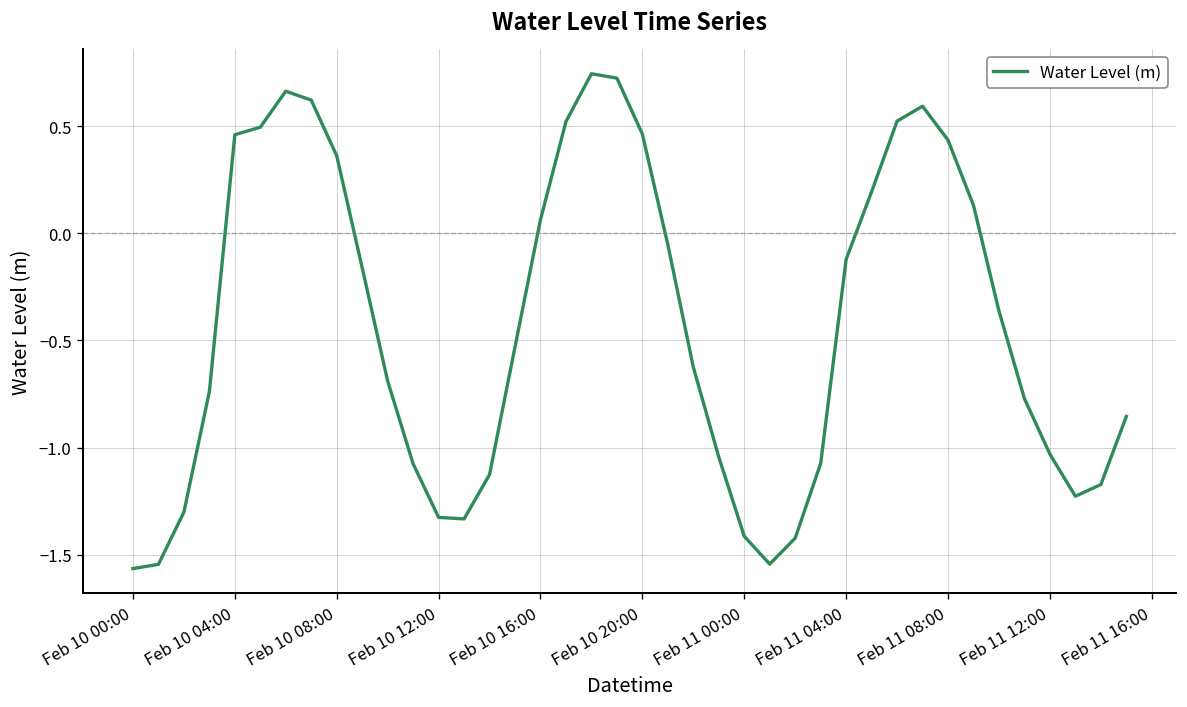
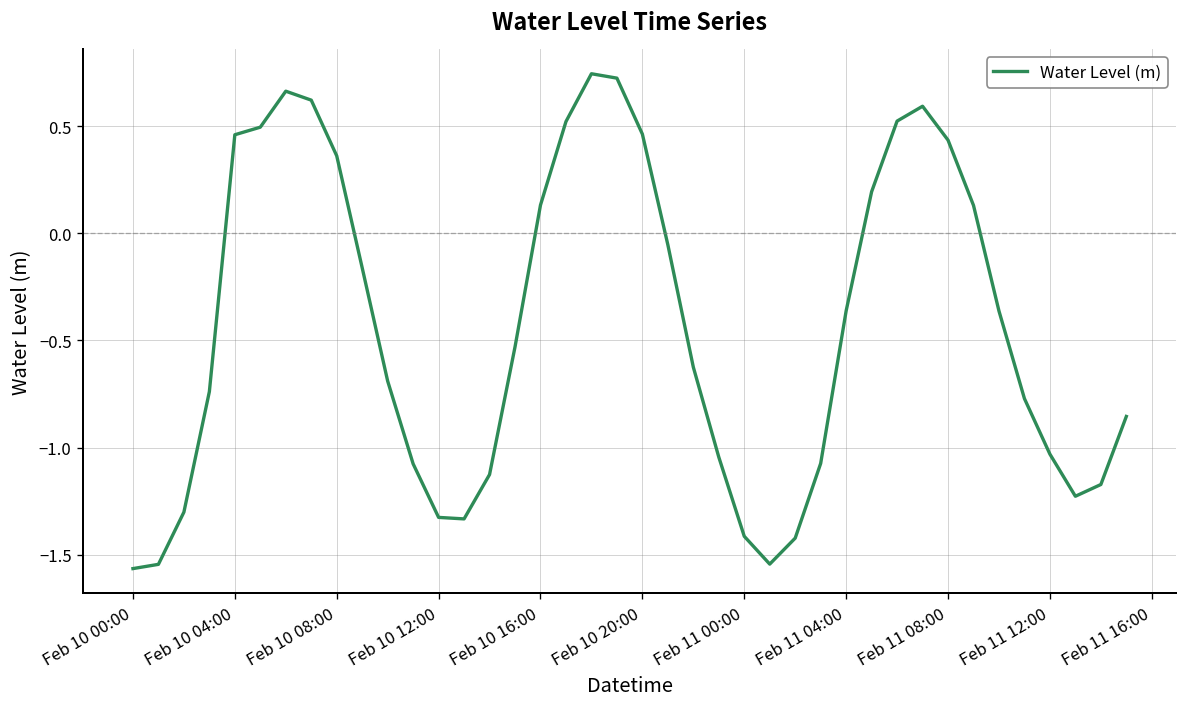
  {
    "Feb 10 00:00": -1.56,
    "Feb 10 04:00": 0.46,
    "Feb 10 08:00": 0.36,
    "Feb 10 12:00": -1.33,
-   "Feb 10 16:00": 0.06,
+   "Feb 10 16:00": 0.13,
    "Feb 10 20:00": 0.46,
    "Feb 11 00:00": -1.41,
-   "Feb 11 04:00": -0.12,
+   "Feb 11 04:00": -0.36,
    "Feb 11 08:00": 0.43,
    "Feb 11 12:00": -1.03
  }
